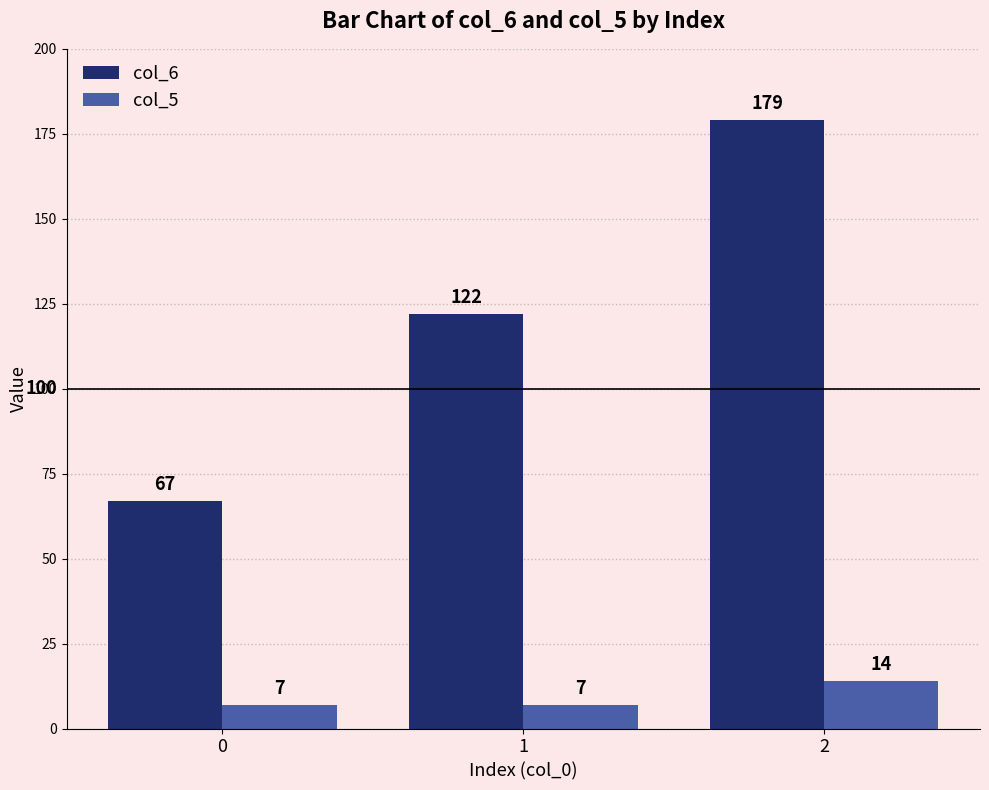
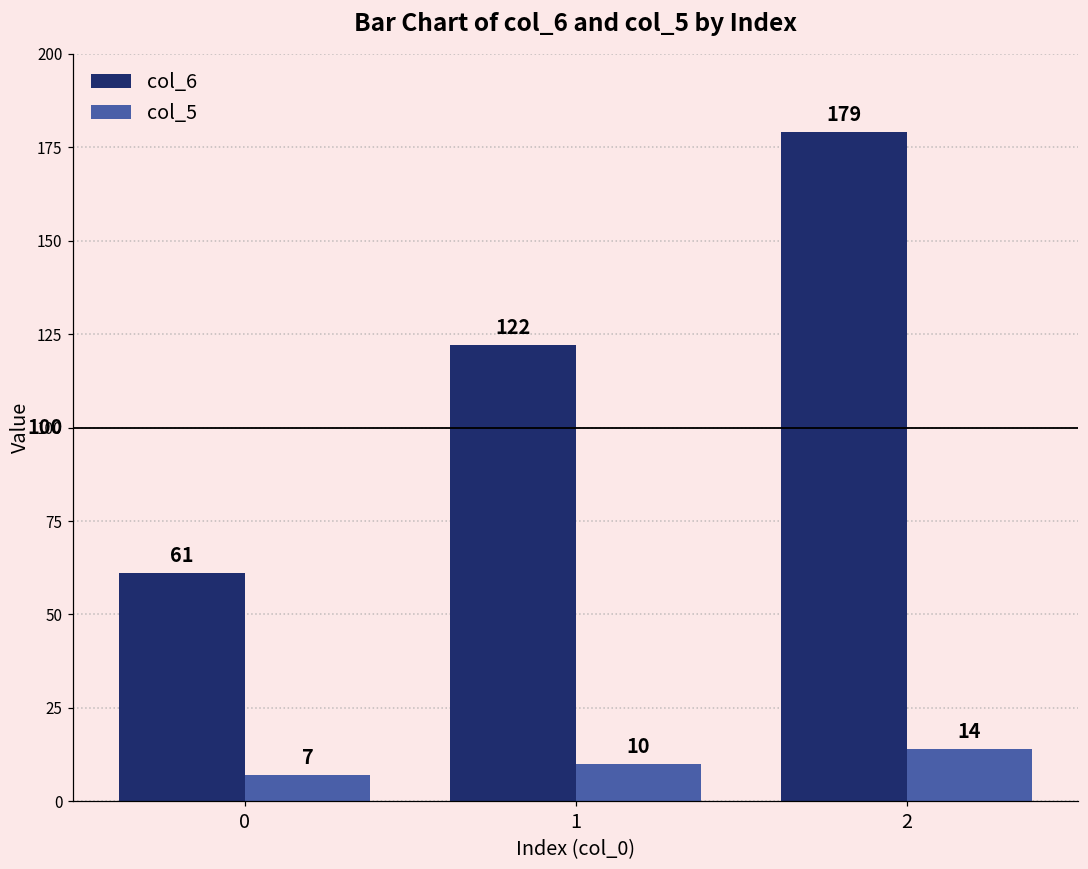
  {
    "col_6": {
-     "0": 67,
+     "0": 61,
      "1": 122,
      "2": 179
    },
    "col_5": {
      "0": 7,
-     "1": 7,
+     "1": 10,
      "2": 14
    }
  }
